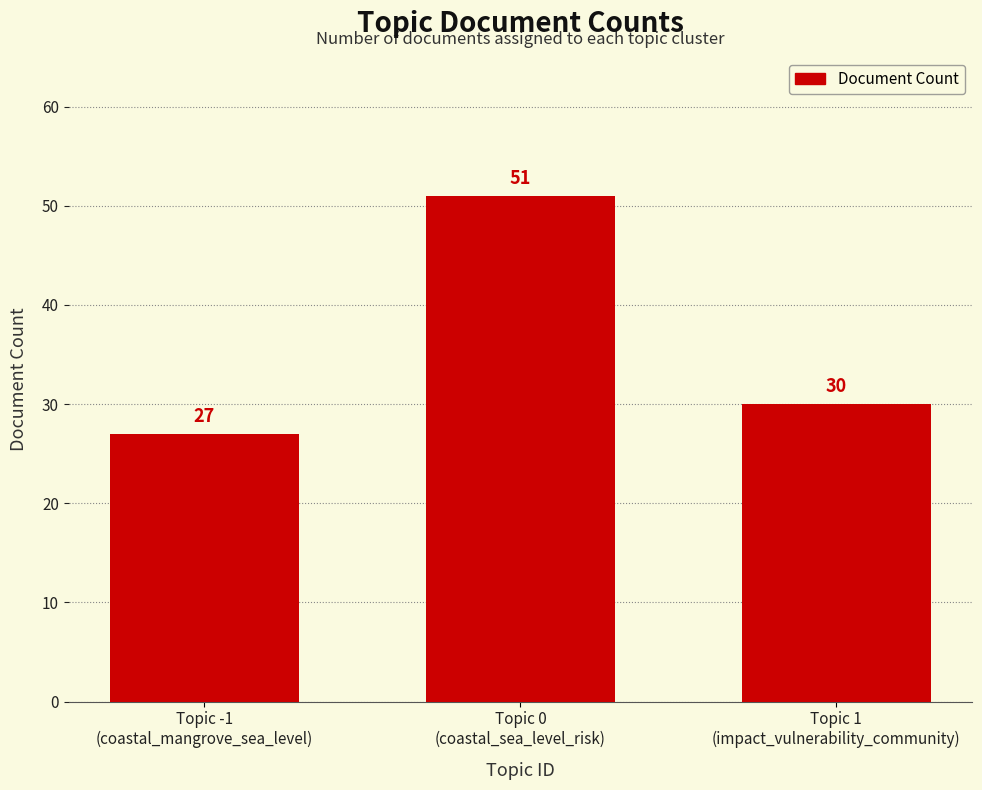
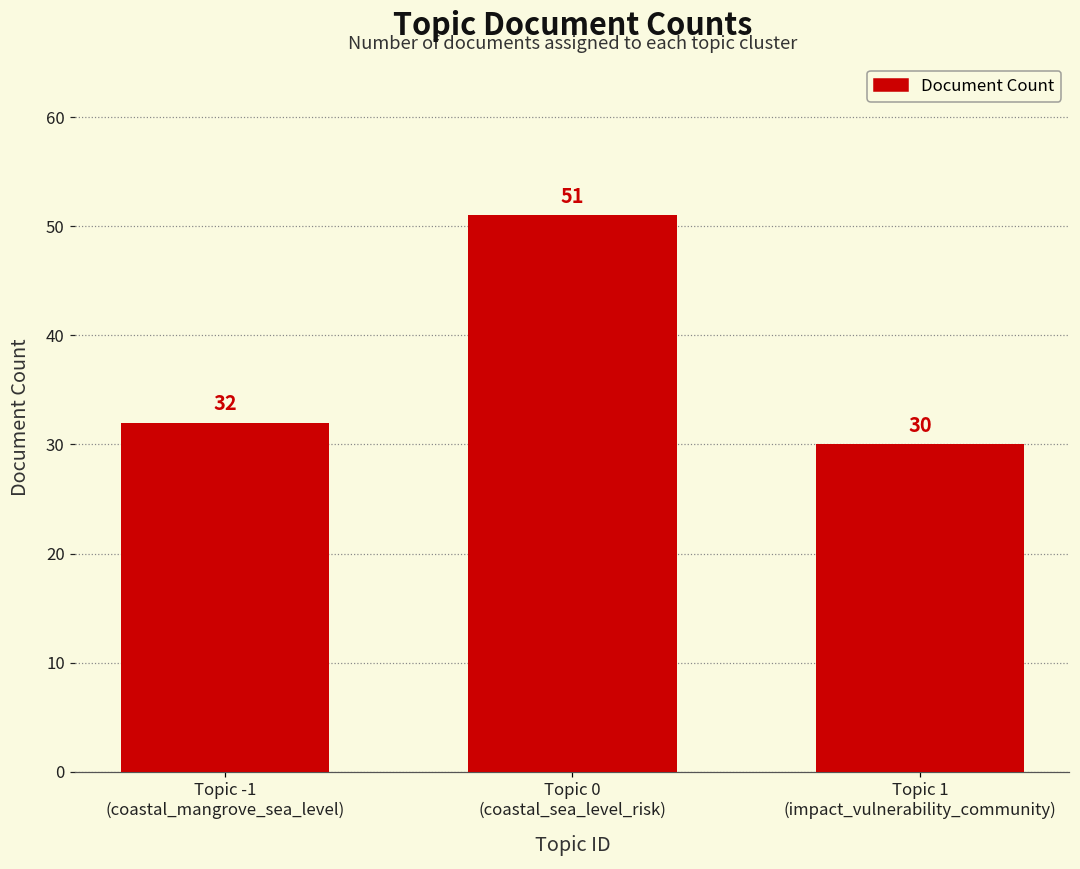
  {
-   "Topic -1 (coastal_mangrove_sea_level)": 27,
+   "Topic -1 (coastal_mangrove_sea_level)": 32,
    "Topic 0 (coastal_sea_level_risk)": 51,
    "Topic 1 (impact_vulnerability_community)": 30
  }
